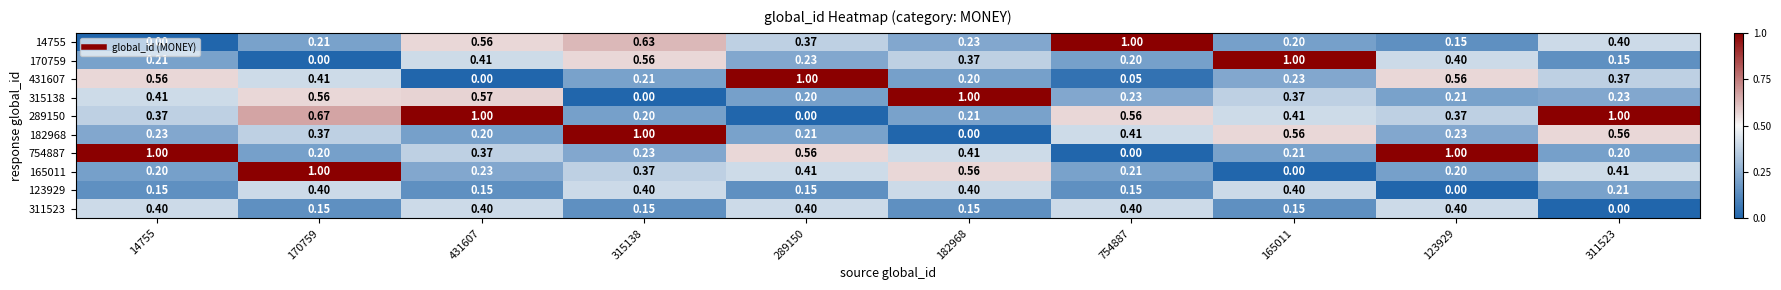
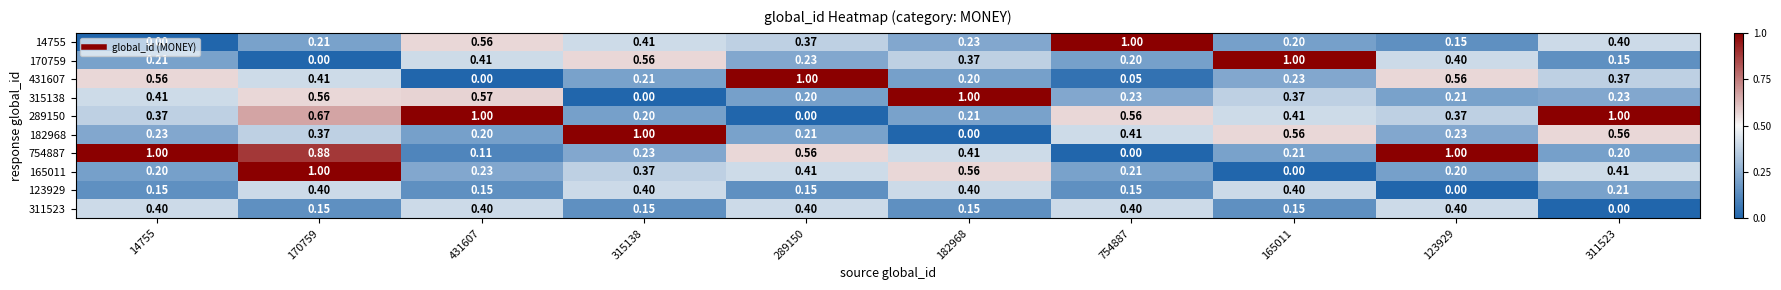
  {
    "14755": {
      "170759": 0.21,
      "431607": 0.56,
-     "315138": 0.63,
+     "315138": 0.41,
      "289150": 0.37,
      "182968": 0.23,
      "754887": 1.00,
      "165011": 0.20,
      "123929": 0.15,
      "311523": 0.40
    },
    "170759": {
      "170759": 0.00,
      "431607": 0.41,
      "315138": 0.56,
      "289150": 0.23,
      "182968": 0.37,
      "754887": 0.20,
      "165011": 1.00,
      "123929": 0.40,
      "311523": 0.15
    },
    "431607": {
      "14755": 0.56,
      "170759": 0.41,
      "431607": 0.00,
      "315138": 0.21,
      "289150": 1.00,
      "182968": 0.20,
      "754887": 0.05,
      "165011": 0.23,
      "123929": 0.56,
      "311523": 0.37
    },
    "315138": {
      "14755": 0.41,
      "170759": 0.56,
      "431607": 0.57,
      "315138": 0.00,
      "289150": 0.20,
      "182968": 1.00,
      "754887": 0.23,
      "165011": 0.37,
      "123929": 0.21,
      "311523": 0.23
    },
    "289150": {
      "14755": 0.37,
      "170759": 0.67,
      "431607": 1.00,
      "315138": 0.20,
      "289150": 0.00,
      "182968": 0.21,
      "754887": 0.56,
      "165011": 0.41,
      "123929": 0.37,
      "311523": 1.00
    },
    "182968": {
      "14755": 0.23,
      "170759": 0.37,
      "431607": 0.20,
      "315138": 1.00,
      "289150": 0.21,
      "182968": 0.00,
      "754887": 0.41,
      "165011": 0.56,
      "123929": 0.23,
      "311523": 0.56
    },
    "754887": {
      "14755": 1.00,
-     "170759": 0.20,
-     "431607": 0.37,
+     "170759": 0.88,
+     "431607": 0.11,
      "315138": 0.23,
      "289150": 0.56,
      "182968": 0.41,
      "754887": 0.00,
      "165011": 0.21,
      "123929": 1.00,
      "311523": 0.20
    },
    "165011": {
      "14755": 0.20,
      "170759": 1.00,
      "431607": 0.23,
      "315138": 0.37,
      "289150": 0.41,
      "182968": 0.56,
      "754887": 0.21,
      "165011": 0.00,
      "123929": 0.20,
      "311523": 0.41
    },
    "123929": {
      "14755": 0.15,
      "170759": 0.40,
      "431607": 0.15,
      "315138": 0.40,
      "289150": 0.15,
      "182968": 0.40,
      "754887": 0.15,
      "165011": 0.40,
      "123929": 0.00,
      "311523": 0.21
    },
    "311523": {
      "14755": 0.40,
      "170759": 0.15,
      "431607": 0.40,
      "315138": 0.15,
      "289150": 0.40,
      "182968": 0.15,
      "754887": 0.40,
      "165011": 0.15,
      "123929": 0.40,
      "311523": 0.00
    }
  }
